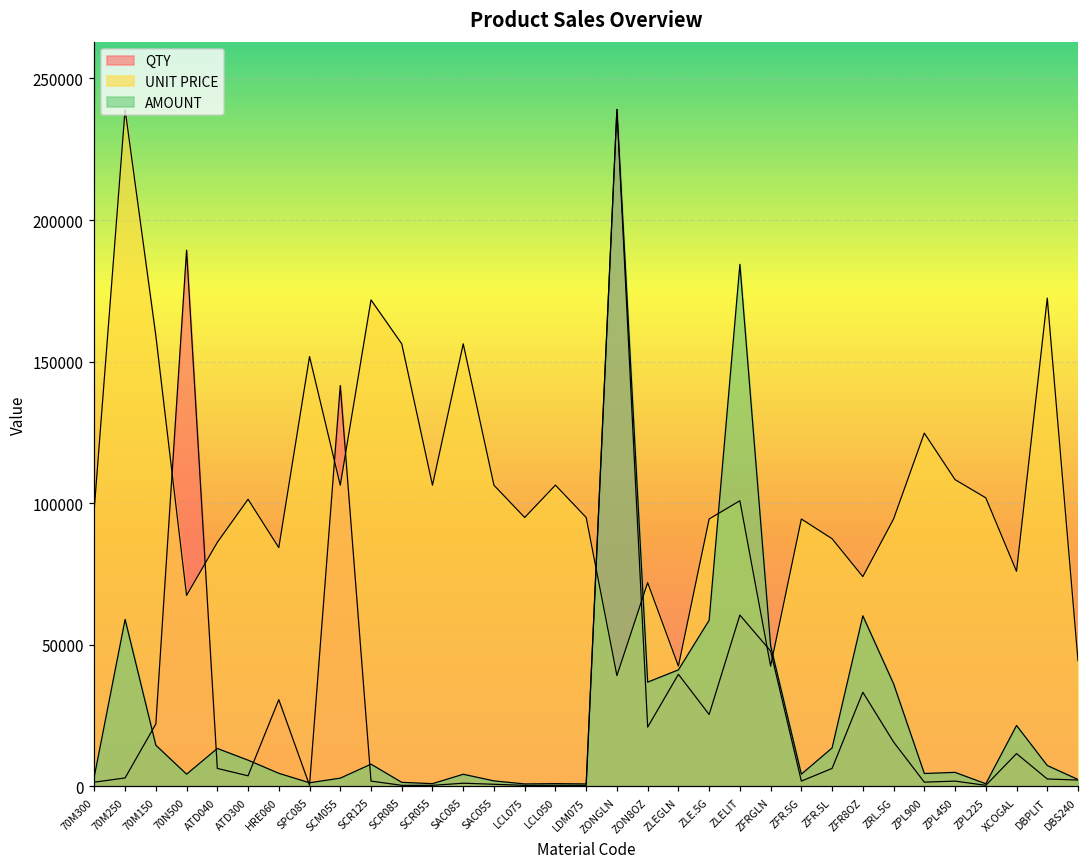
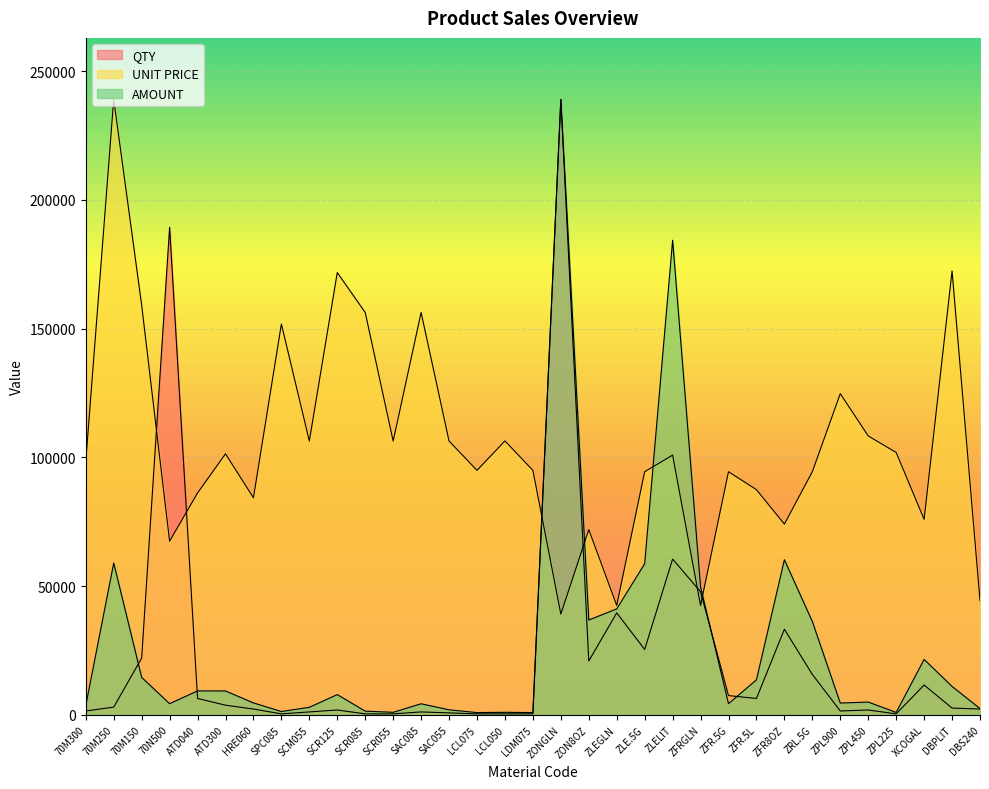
  {
    "QTY": {
      "70M300": 1000,
      "70M250": 3000,
      "70M150": 22000,
      "70N500": 189000,
      "ATD040": 6000,
      "ATD300": 4000,
-     "HRE060": 31000,
-     "SCM055": 142000,
+     "HRE060": 2000,
+     "SCM055": 1000,
      "SCR125": 2000,
      "SCR085": 0,
      "SAC085": 1000,
      "SAC055": 1000,
      "ZON8OZ": 21000,
      "ZLEGLN": 40000,
      "ZLE.5G": 25000,
      "ZLELIT": 61000,
      "ZFRGLN": 48000,
-     "ZFR.5G": 2000,
+     "ZFR.5G": 7000,
      "ZFR.5L": 6000,
      "ZFR8OZ": 33000,
      "ZRL.5G": 16000,
      "ZPL900": 1000,
      "ZPL450": 2000,
      "XCOGAL": 12000,
      "DBPLIT": 3000
    },
    "UNIT PRICE": {
      "70M300": 98000,
      "70M150": 159000,
      "70N500": 67000,
      "ATD040": 86000,
      "ATD300": 101000,
      "HRE060": 84000,
      "SPC085": 152000,
      "SCM055": 106000,
      "SCR125": 172000,
      "SCR085": 156000,
      "SCR055": 106000,
      "SAC085": 156000,
      "SAC055": 106000,
      "LCL075": 95000,
      "LCL050": 106000,
      "LDM075": 95000,
      "ZONGLN": 39000,
      "ZON8OZ": 72000,
      "ZLEGLN": 42000,
      "ZLE.5G": 94000,
      "ZLELIT": 101000,
      "ZFRGLN": 42000,
      "ZFR.5G": 94000,
      "ZFR.5L": 87000,
      "ZFR8OZ": 74000,
      "ZRL.5G": 94000,
      "ZPL900": 125000,
      "ZPL450": 108000,
      "ZPL225": 102000,
      "XCOGAL": 76000,
      "DBPLIT": 172000,
      "DBS240": 44000
    },
    "AMOUNT": {
      "70M300": 4000,
      "70M250": 59000,
      "70M150": 15000,
      "70N500": 4000,
-     "ATD040": 13000,
+     "ATD040": 9000,
      "ATD300": 9000,
      "HRE060": 5000,
      "SCM055": 3000,
      "SCR125": 8000,
      "SCR085": 1000,
      "SAC085": 4000,
      "SAC055": 2000,
      "ZON8OZ": 37000,
      "ZLEGLN": 41000,
      "ZLE.5G": 59000,
      "ZLELIT": 184000,
      "ZFRGLN": 50000,
      "ZFR.5G": 4000,
      "ZFR.5L": 14000,
      "ZFR8OZ": 60000,
      "ZRL.5G": 36000,
      "ZPL900": 5000,
      "ZPL450": 5000,
      "XCOGAL": 22000,
-     "DBPLIT": 7000
+     "DBPLIT": 11000
    }
  }
